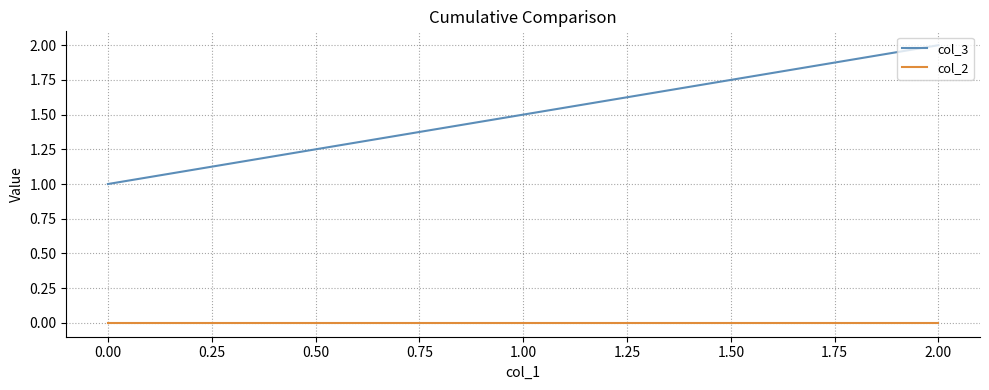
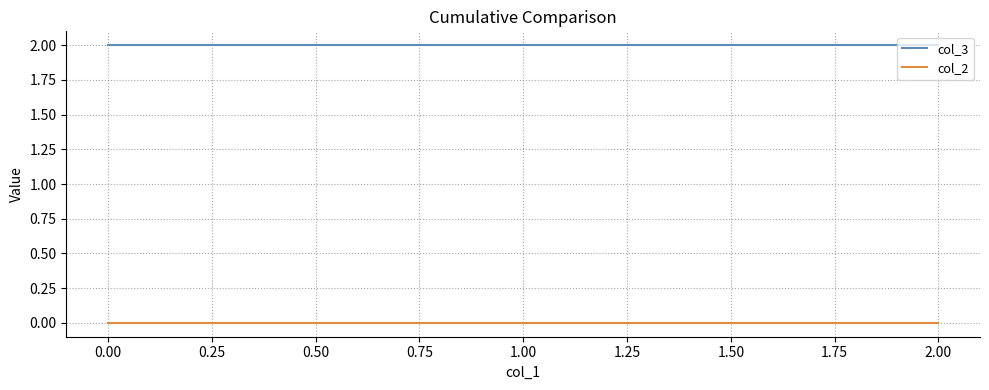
  {
    "col_3": {
-     "0.00": 1
+     "0.00": 2
    },
    "col_2": {
      "0.00": 0,
      "2.00": 0
    }
  }
